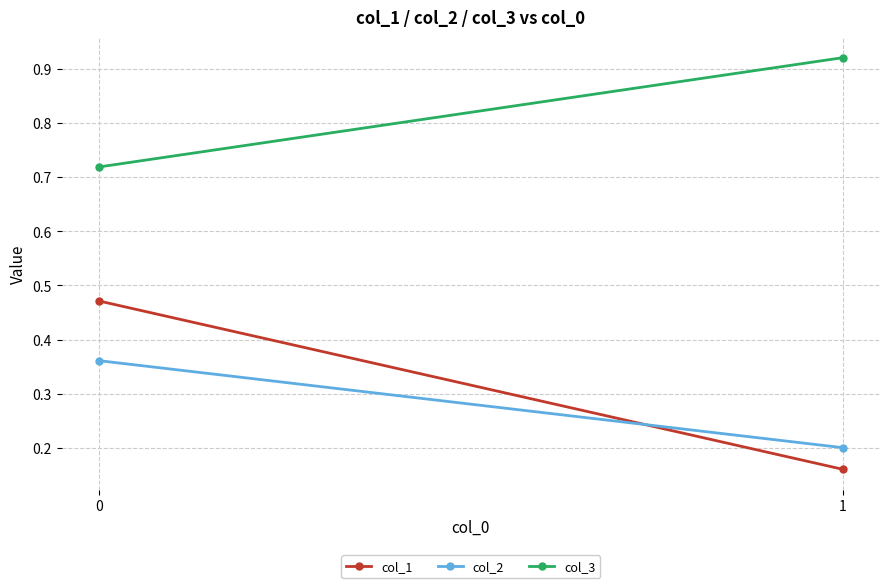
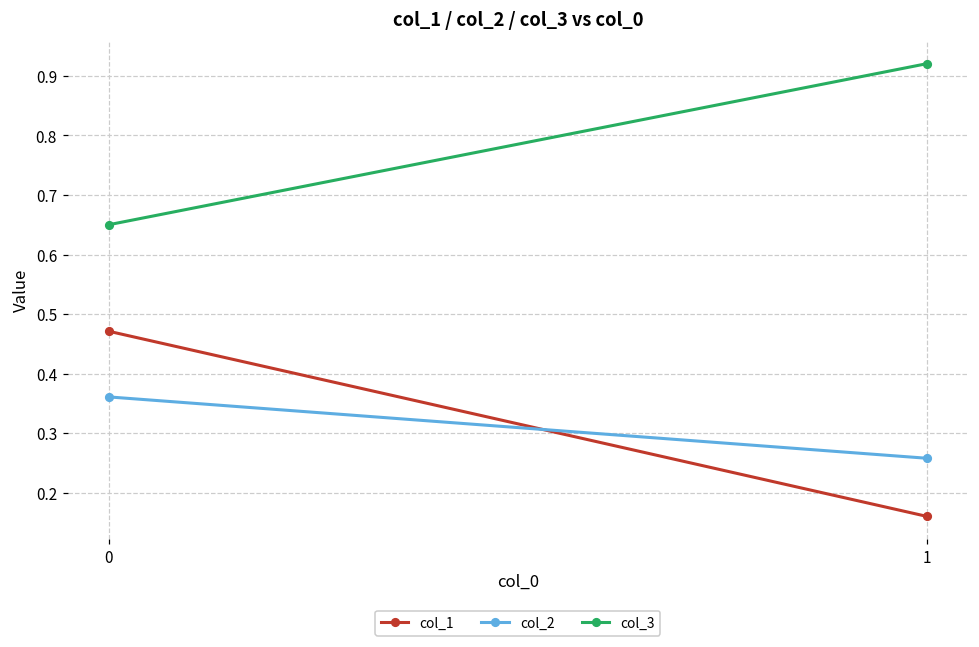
  {
    "col_1": {
      "0": 0.47,
      "1": 0.16
    },
    "col_2": {
      "0": 0.36,
-     "1": 0.20
+     "1": 0.26
    },
    "col_3": {
-     "0": 0.72,
+     "0": 0.65,
      "1": 0.92
    }
  }
